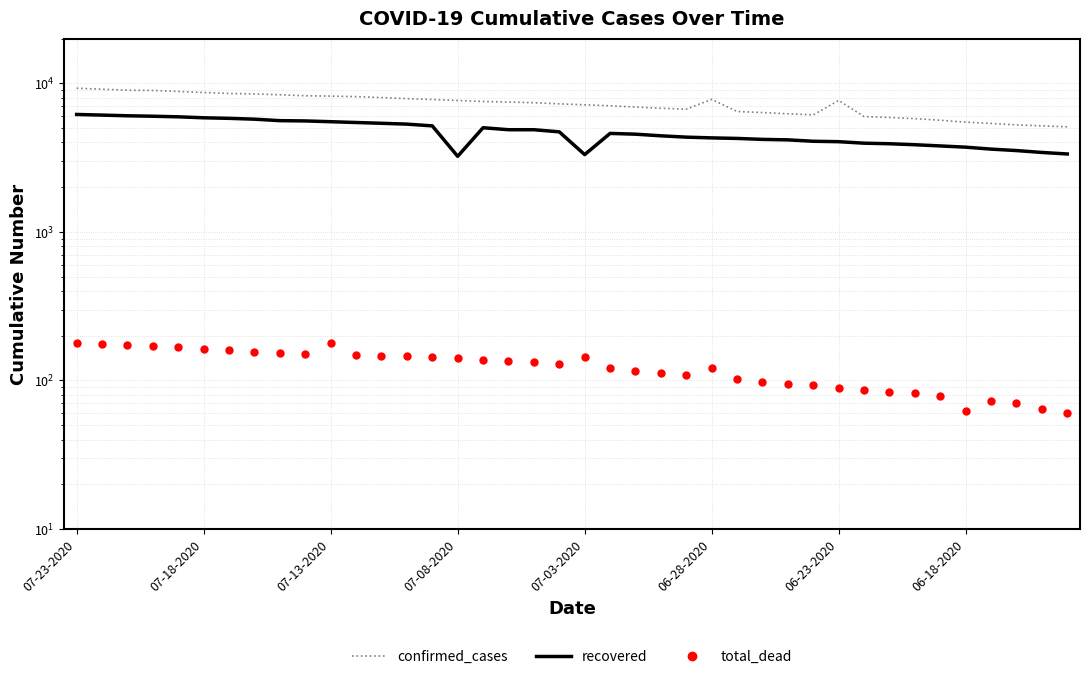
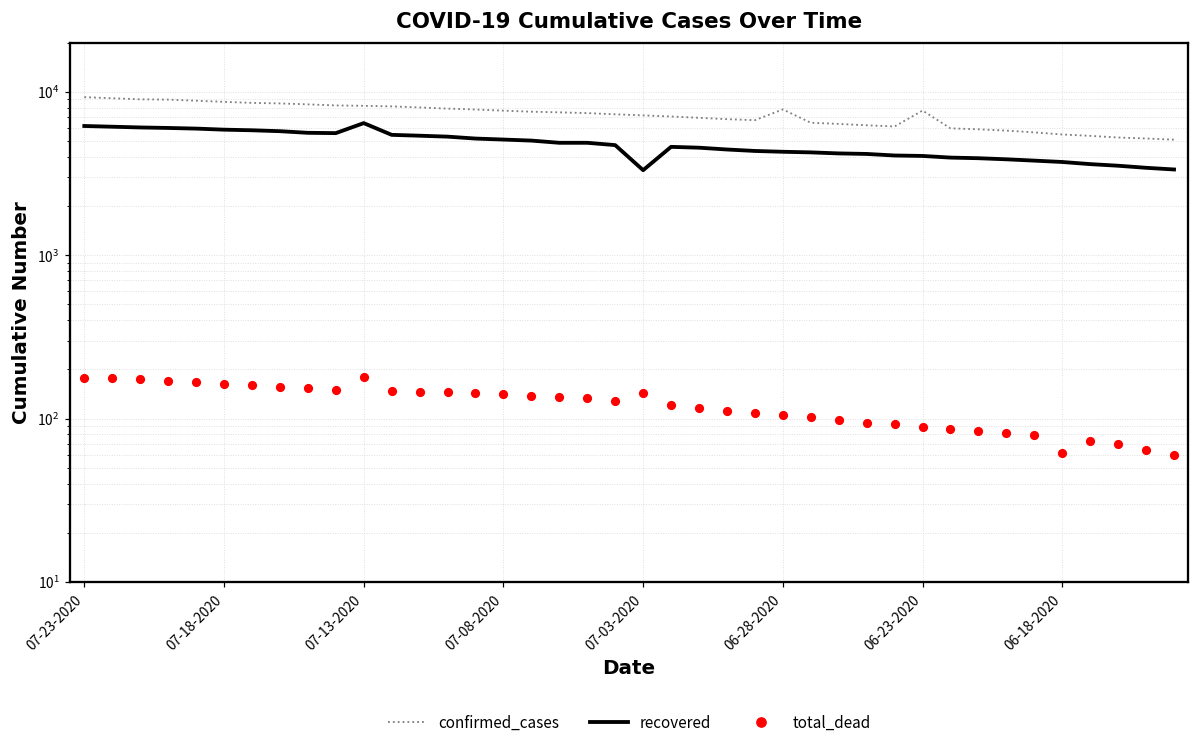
  {
    "confirmed_cases": {
      "07-23-2020": 9000,
      "07-18-2020": 9000,
      "07-13-2020": 8000,
      "07-08-2020": 8000,
      "07-03-2020": 7000,
      "06-28-2020": 8000,
      "06-23-2020": 8000,
      "06-18-2020": 5500
    },
    "recovered": {
      "07-23-2020": 6200,
      "07-18-2020": 5900,
-     "07-13-2020": 5500,
-     "07-08-2020": 3200,
+     "07-13-2020": 6400,
+     "07-08-2020": 5100,
      "07-03-2020": 3300,
      "06-28-2020": 4300,
      "06-23-2020": 4000,
      "06-18-2020": 3700
    },
    "total_dead": {
      "07-23-2020": 180,
      "07-18-2020": 160,
      "07-13-2020": 180,
      "07-08-2020": 140,
      "07-03-2020": 140,
-     "06-28-2020": 120,
+     "06-28-2020": 110,
      "06-23-2020": 90,
      "06-18-2020": 62
    }
  }
